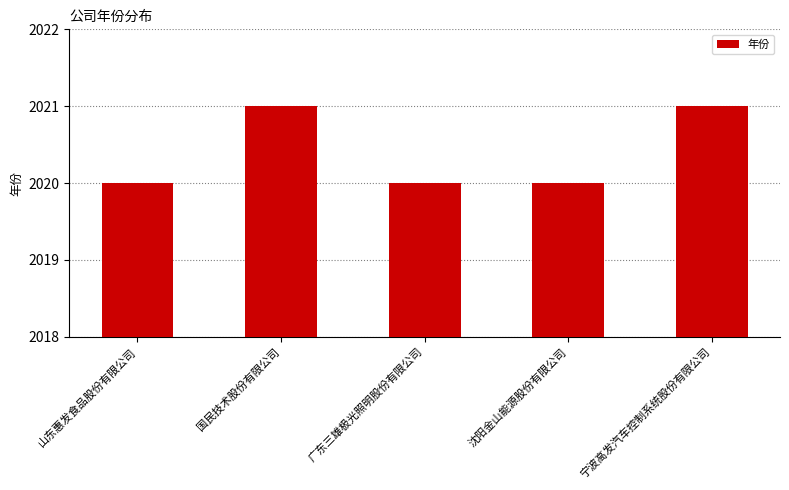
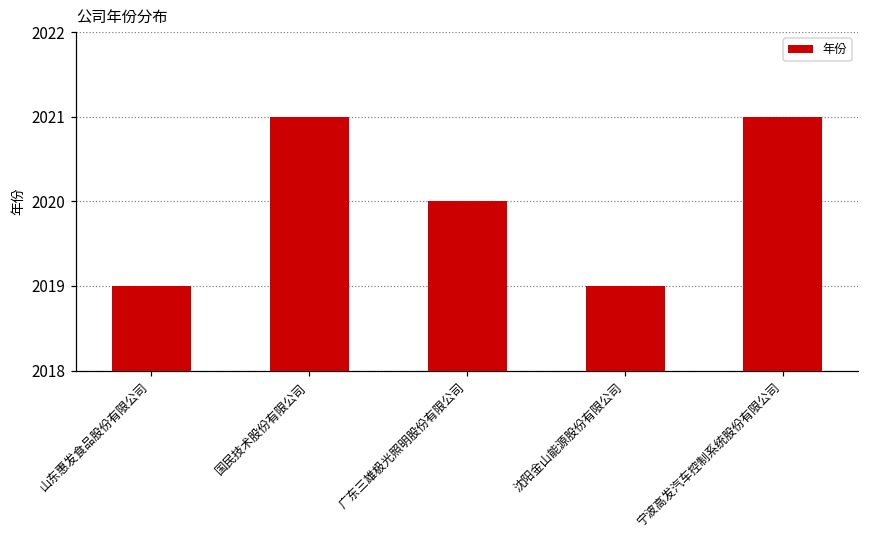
  {
-   "山东惠发食品股份有限公司": 2020,
+   "山东惠发食品股份有限公司": 2019,
    "国民技术股份有限公司": 2021,
    "广东三雄极光照明股份有限公司": 2020,
-   "沈阳金山能源股份有限公司": 2020,
+   "沈阳金山能源股份有限公司": 2019,
    "宁波高发汽车控制系统股份有限公司": 2021
  }
